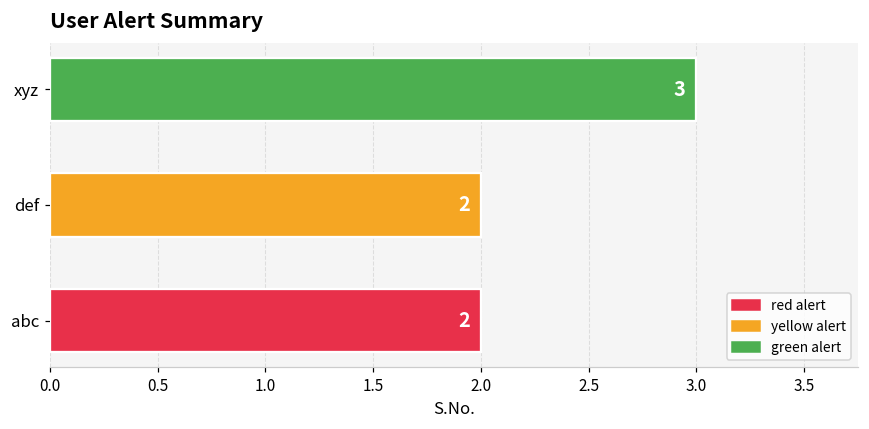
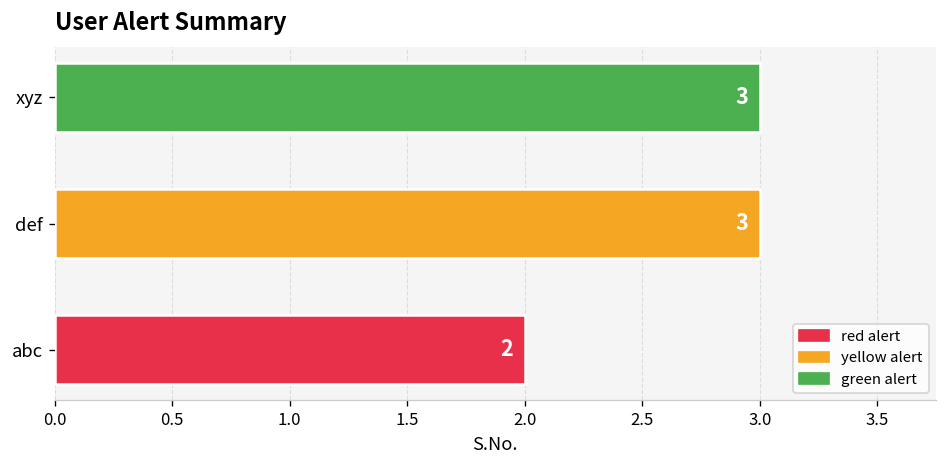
  {
    "xyz": 3,
-   "def": 2,
+   "def": 3,
    "abc": 2
  }
